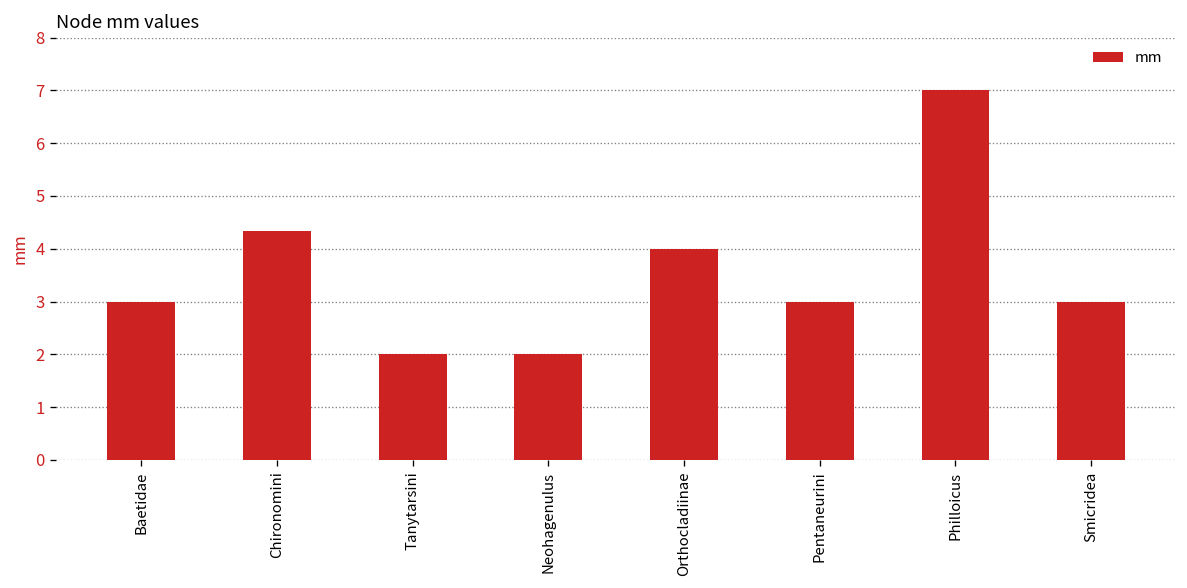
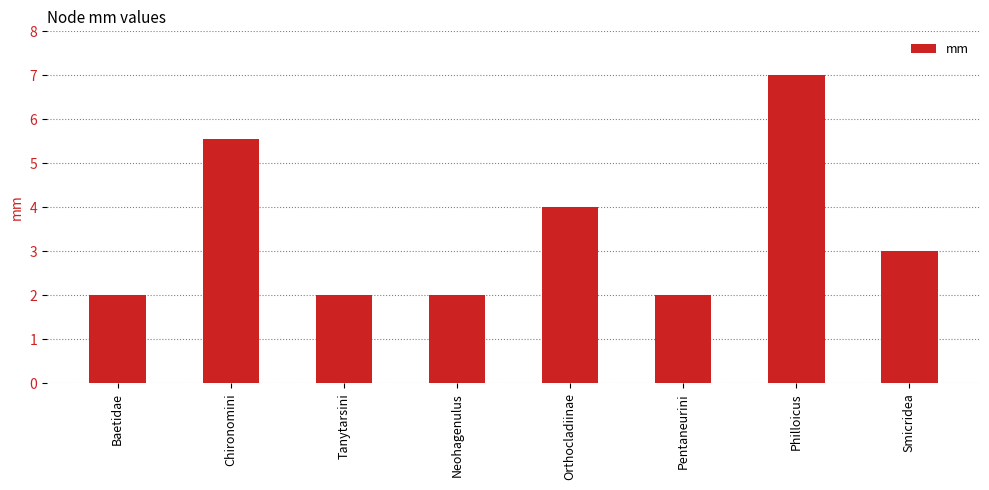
  {
-   "Baetidae": 3,
-   "Chironomini": 4.3,
+   "Baetidae": 2,
+   "Chironomini": 5.6,
    "Tanytarsini": 2.0,
    "Neohagenulus": 2.0,
    "Orthocladiinae": 4.0,
-   "Pentaneurini": 3,
+   "Pentaneurini": 2,
    "Philloicus": 7.0,
    "Smicridea": 3.0
  }
